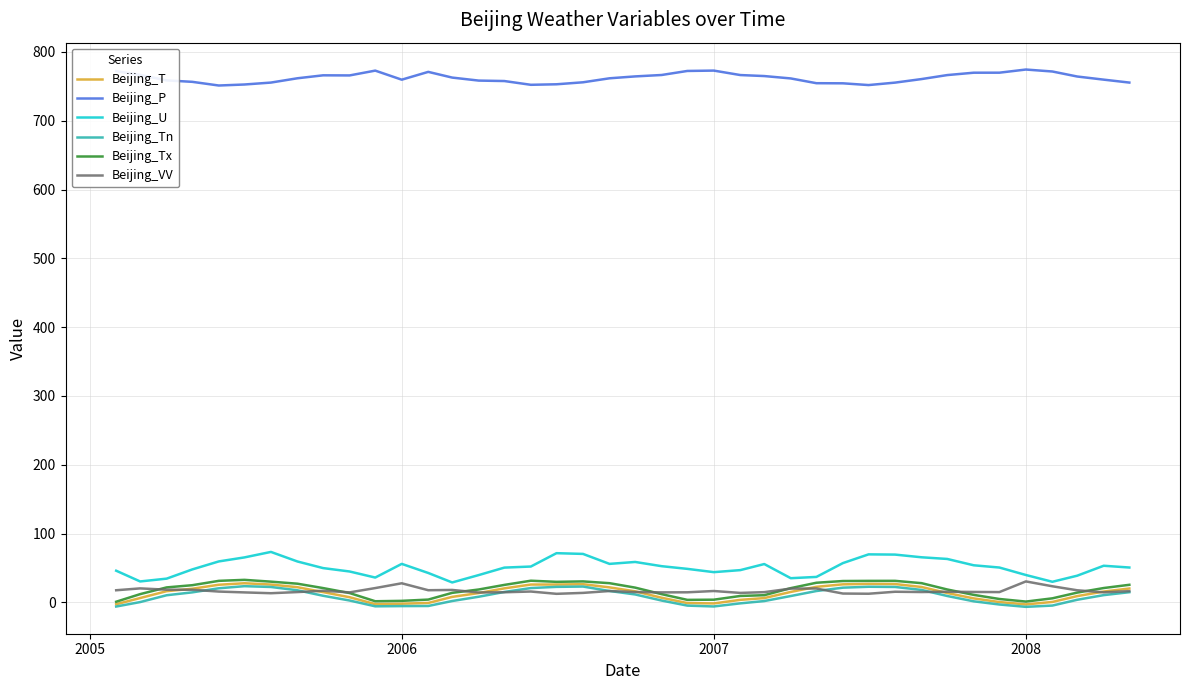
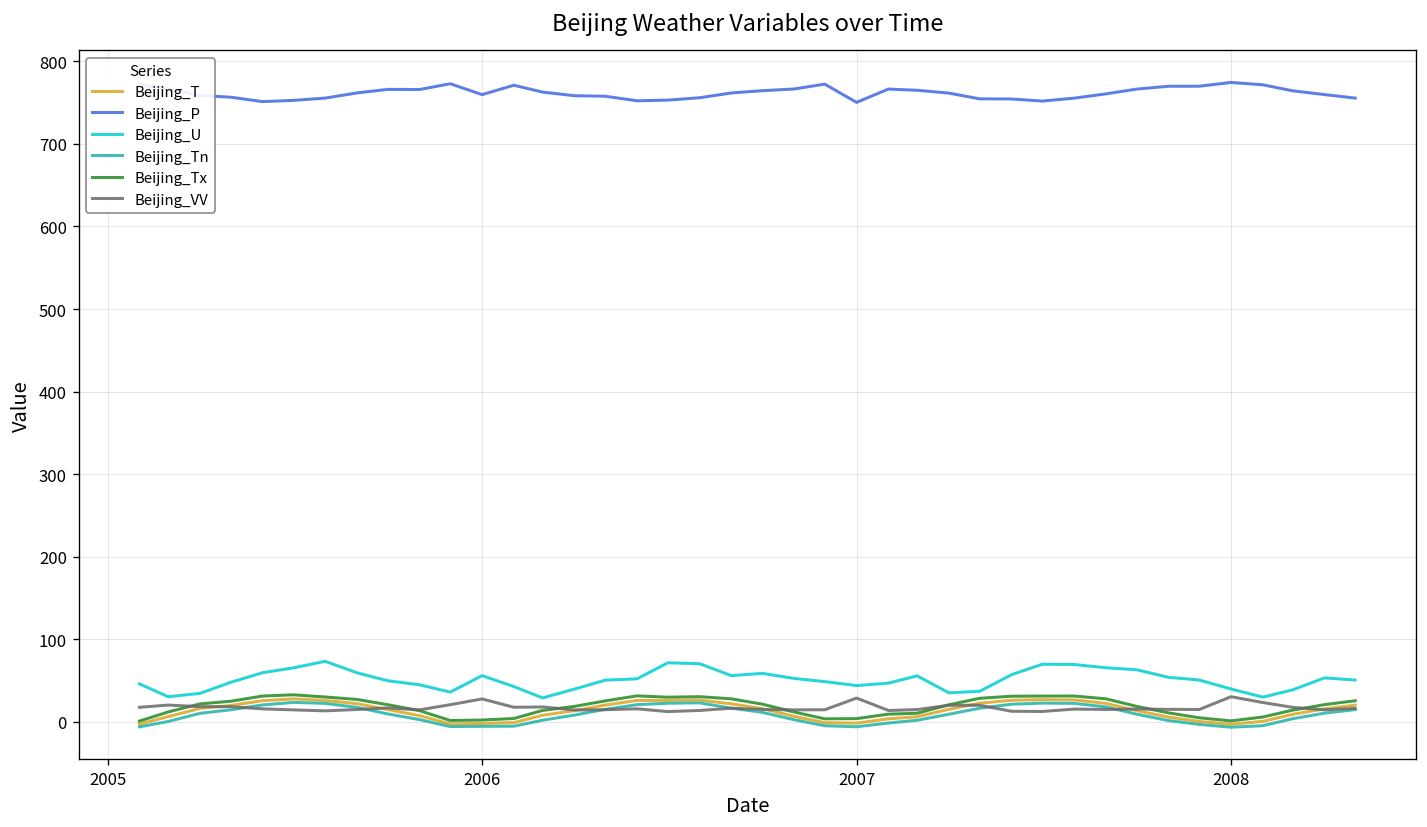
  {
    "Beijing_T": {
      "2007": 0
    },
    "Beijing_P": {
      "2006": 760,
-     "2007": 770,
+     "2007": 750,
      "2008": 770
    },
    "Beijing_Tx": {
      "2006": 0,
      "2007": 0,
      "2008": 0
    },
    "Beijing_VV": {
      "2006": 30,
-     "2007": 20,
+     "2007": 30,
      "2008": 30
    }
  }
